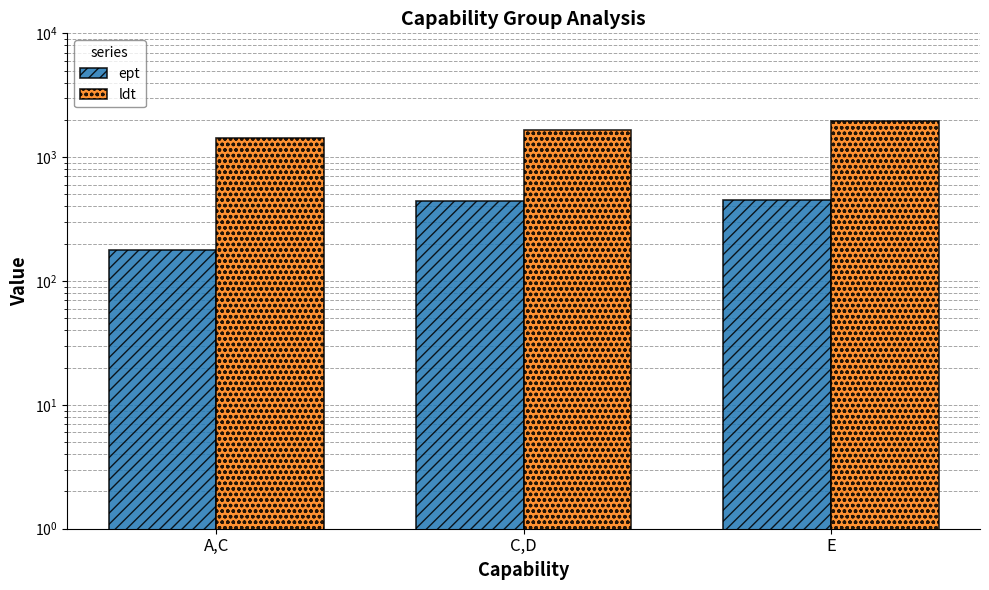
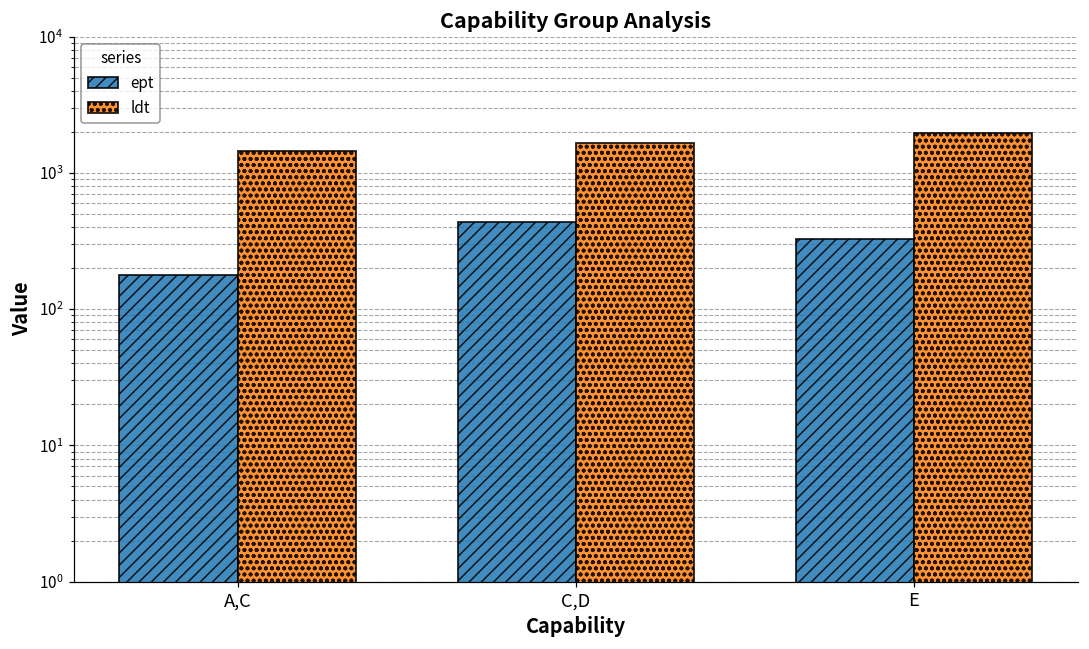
  {
    "ept": {
      "A,C": 180,
      "C,D": 440,
-     "E": 450
+     "E": 330
    },
    "ldt": {
      "A,C": 1400,
      "C,D": 1600,
      "E": 1900
    }
  }
